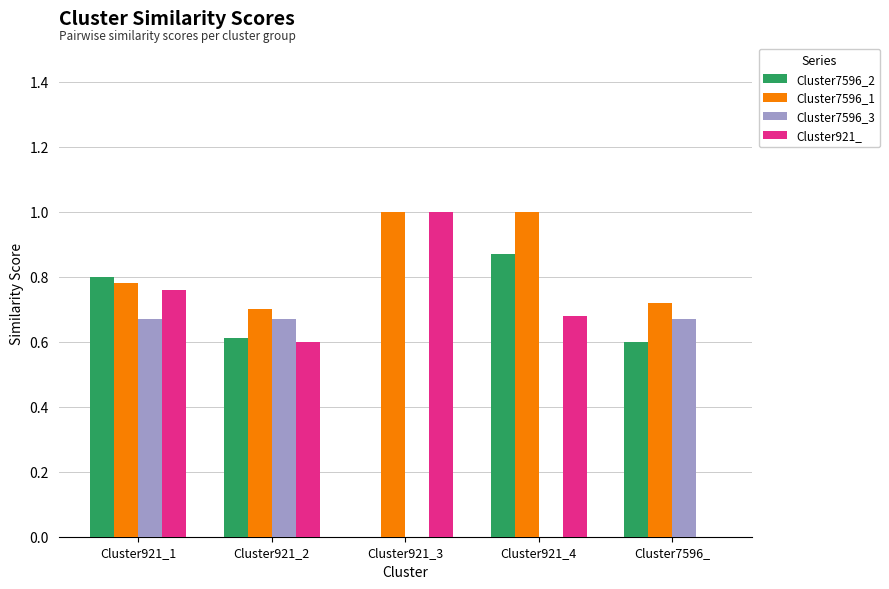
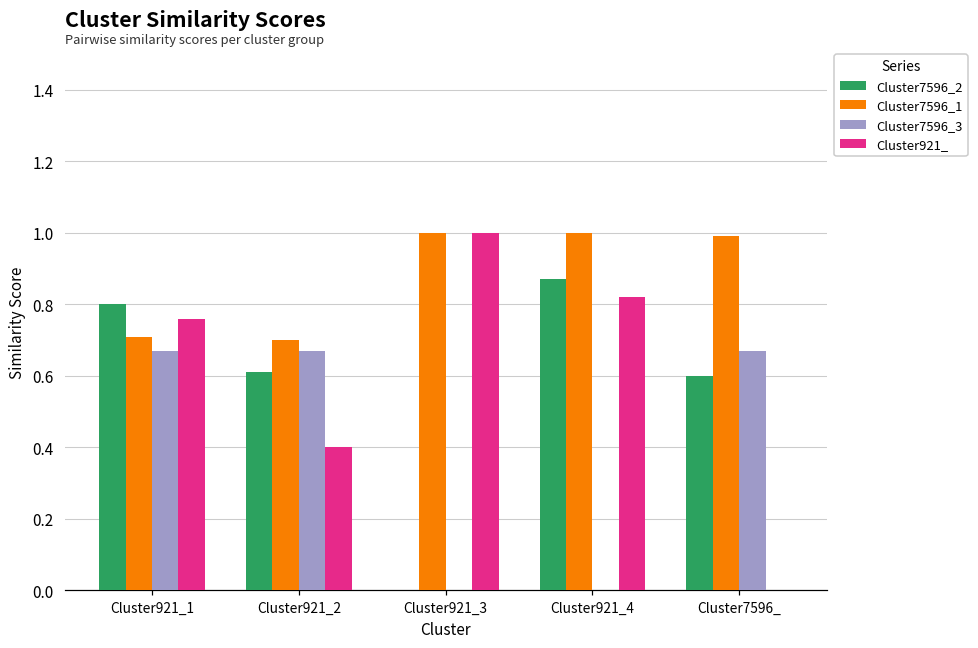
  {
    "Cluster7596_2": {
      "Cluster921_1": 0.80,
      "Cluster921_2": 0.61,
      "Cluster921_3": 0.00,
      "Cluster921_4": 0.87,
      "Cluster7596_": 0.60
    },
    "Cluster7596_1": {
-     "Cluster921_1": 0.78,
+     "Cluster921_1": 0.71,
      "Cluster921_2": 0.70,
      "Cluster921_3": 1.00,
      "Cluster921_4": 1.00,
-     "Cluster7596_": 0.72
+     "Cluster7596_": 0.99
    },
    "Cluster7596_3": {
      "Cluster921_1": 0.67,
      "Cluster921_2": 0.67,
      "Cluster921_3": 0.00,
      "Cluster921_4": 0.00,
      "Cluster7596_": 0.67
    },
    "Cluster921_": {
      "Cluster921_1": 0.76,
-     "Cluster921_2": 0.6,
+     "Cluster921_2": 0.4,
      "Cluster921_3": 1.00,
-     "Cluster921_4": 0.68,
+     "Cluster921_4": 0.82,
      "Cluster7596_": 0.00
    }
  }
